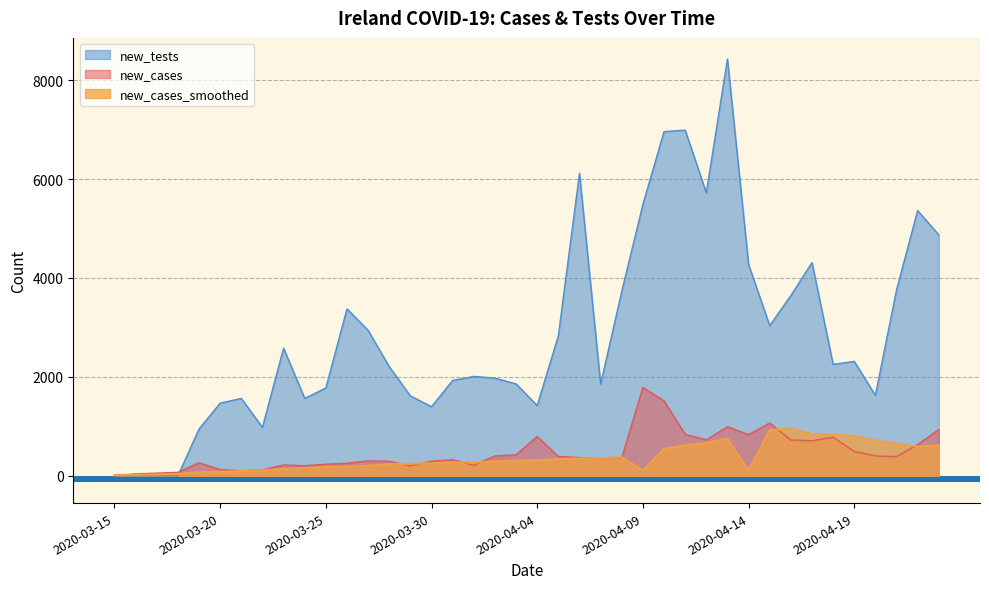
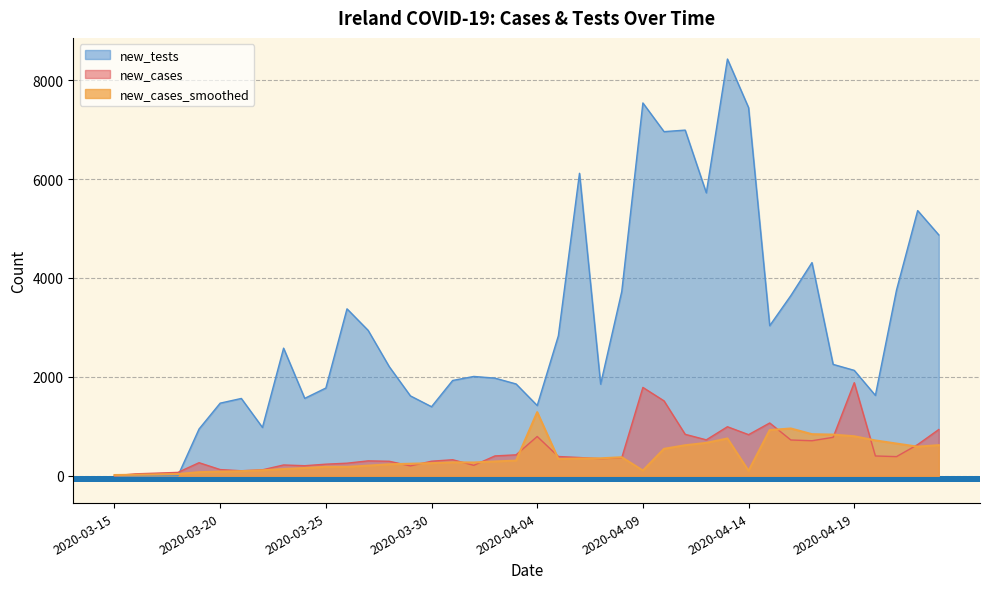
  {
    "new_tests": {
      "2020-03-20": 1500,
      "2020-03-25": 1800,
      "2020-03-30": 1400,
      "2020-04-04": 1400,
-     "2020-04-09": 5500,
-     "2020-04-14": 4300,
-     "2020-04-19": 2300
+     "2020-04-09": 7500,
+     "2020-04-14": 7400,
+     "2020-04-19": 2100
    },
    "new_cases": {
      "2020-03-25": 200,
      "2020-04-04": 800,
      "2020-04-09": 1800,
      "2020-04-14": 800,
-     "2020-04-19": 500
+     "2020-04-19": 1900
    },
    "new_cases_smoothed": {
      "2020-03-25": 200,
-     "2020-04-04": 300,
+     "2020-04-04": 1300,
      "2020-04-09": 100,
      "2020-04-14": 100,
      "2020-04-19": 800
    }
  }
